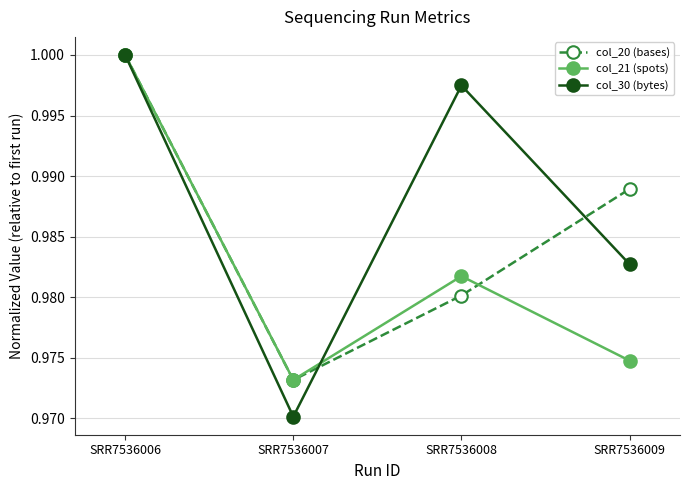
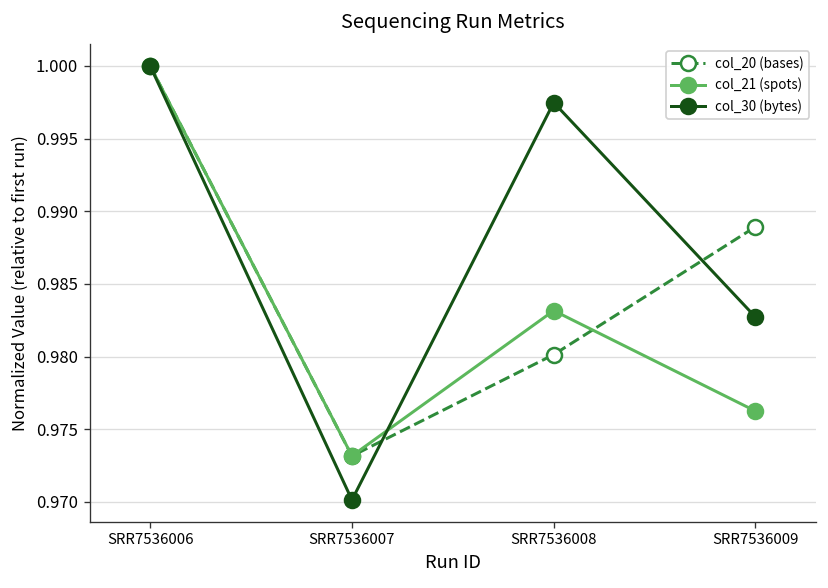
  {
    "col_20 (bases)": {
      "SRR7536008": 0.9801,
      "SRR7536009": 0.9889
    },
    "col_21 (spots)": {
-     "SRR7536008": 0.9817,
-     "SRR7536009": 0.9748
+     "SRR7536008": 0.9832,
+     "SRR7536009": 0.9762
    },
    "col_30 (bytes)": {
      "SRR7536007": 0.9701,
      "SRR7536008": 0.9975,
      "SRR7536009": 0.9827
    }
  }
